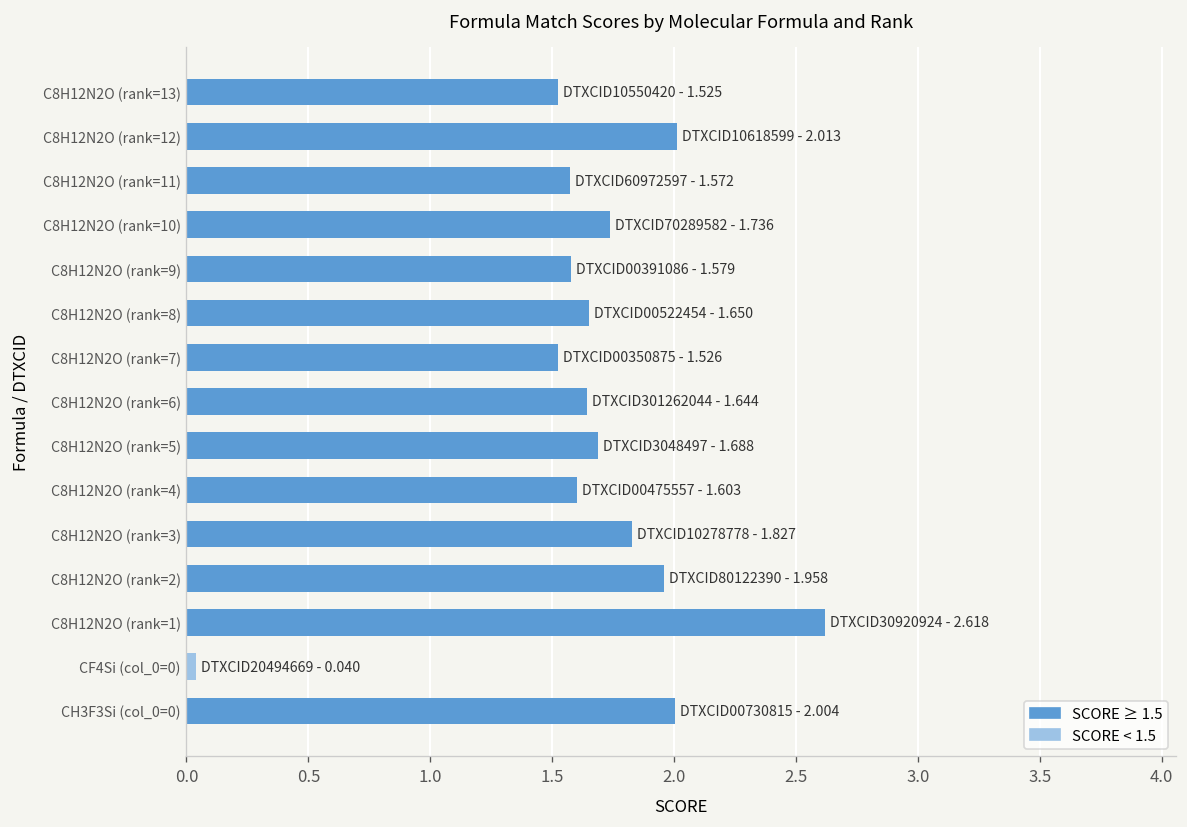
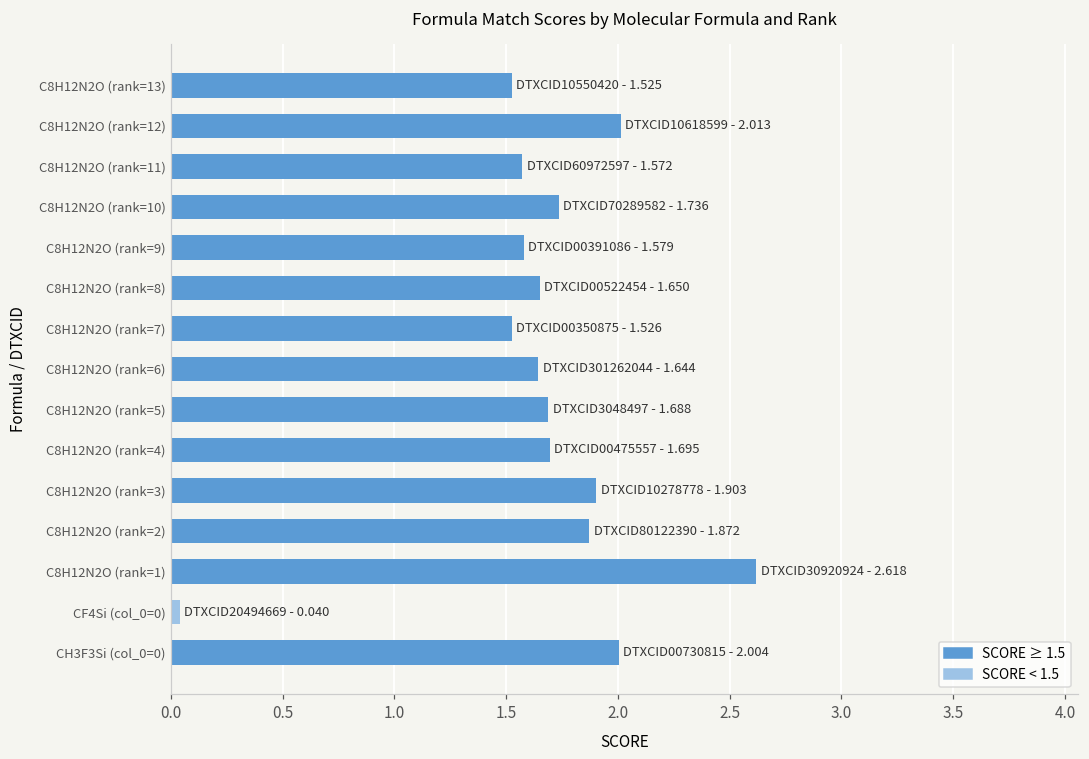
  {
    "C8H12N2O (rank=13)": 1.525,
    "C8H12N2O (rank=12)": 2.013,
    "C8H12N2O (rank=11)": 1.572,
    "C8H12N2O (rank=10)": 1.736,
    "C8H12N2O (rank=9)": 1.579,
    "C8H12N2O (rank=8)": 1.650,
    "C8H12N2O (rank=7)": 1.526,
    "C8H12N2O (rank=6)": 1.644,
    "C8H12N2O (rank=5)": 1.688,
-   "C8H12N2O (rank=4)": 1.603,
-   "C8H12N2O (rank=3)": 1.827,
-   "C8H12N2O (rank=2)": 1.958,
+   "C8H12N2O (rank=4)": 1.695,
+   "C8H12N2O (rank=3)": 1.903,
+   "C8H12N2O (rank=2)": 1.872,
    "C8H12N2O (rank=1)": 2.618,
    "CF4Si (col_0=0)": 0.040,
    "CH3F3Si (col_0=0)": 2.004
  }
